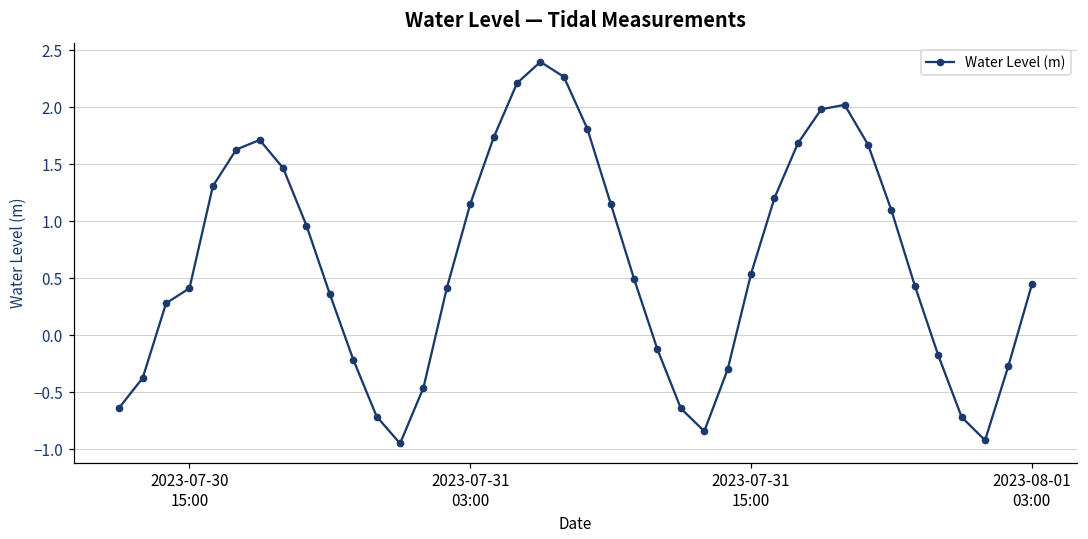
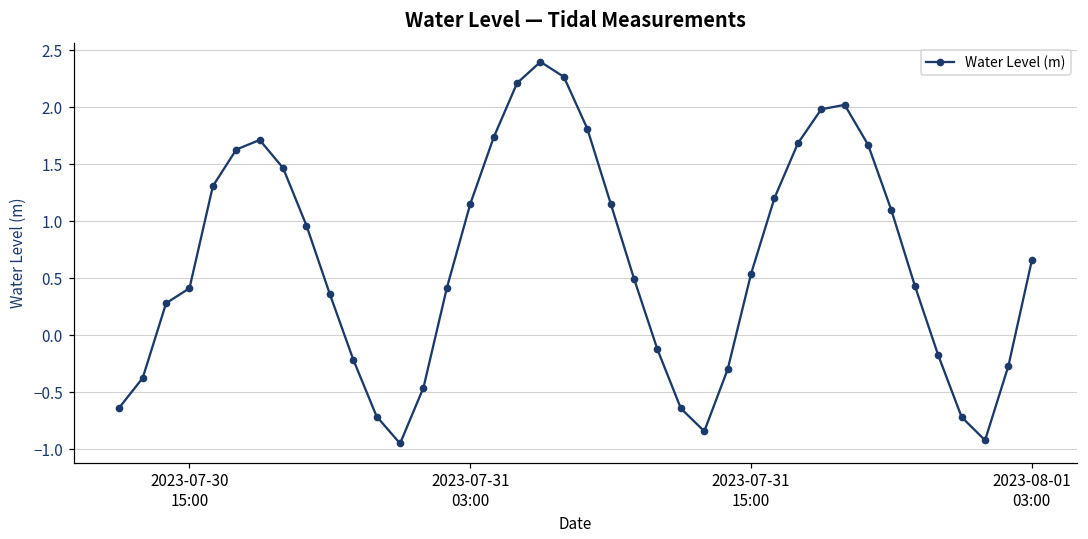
  {
    "2023-07-30 15:00": 0.41,
    "2023-07-31 03:00": 1.15,
    "2023-07-31 15:00": 0.54,
-   "2023-08-01 03:00": 0.45
+   "2023-08-01 03:00": 0.66
  }
